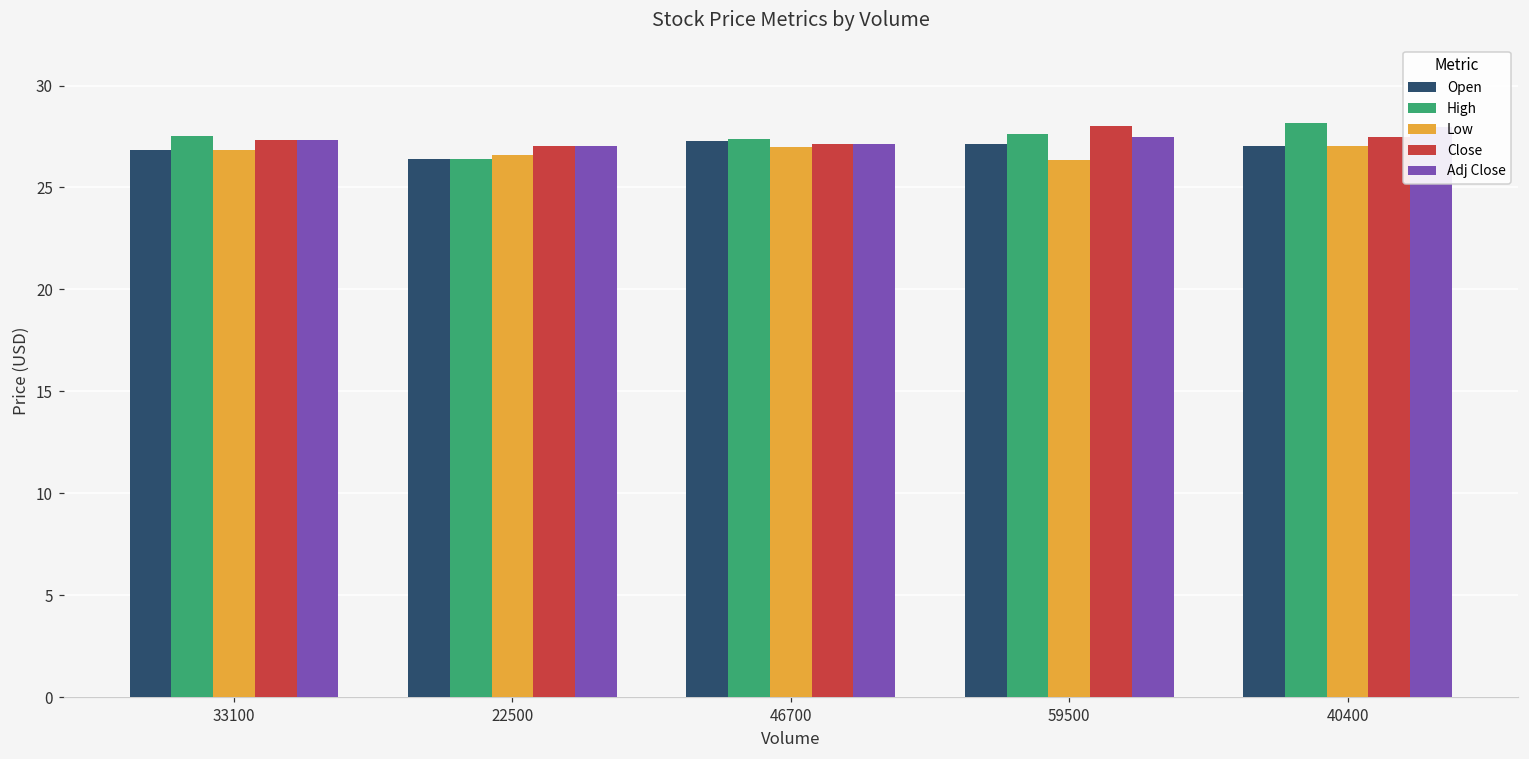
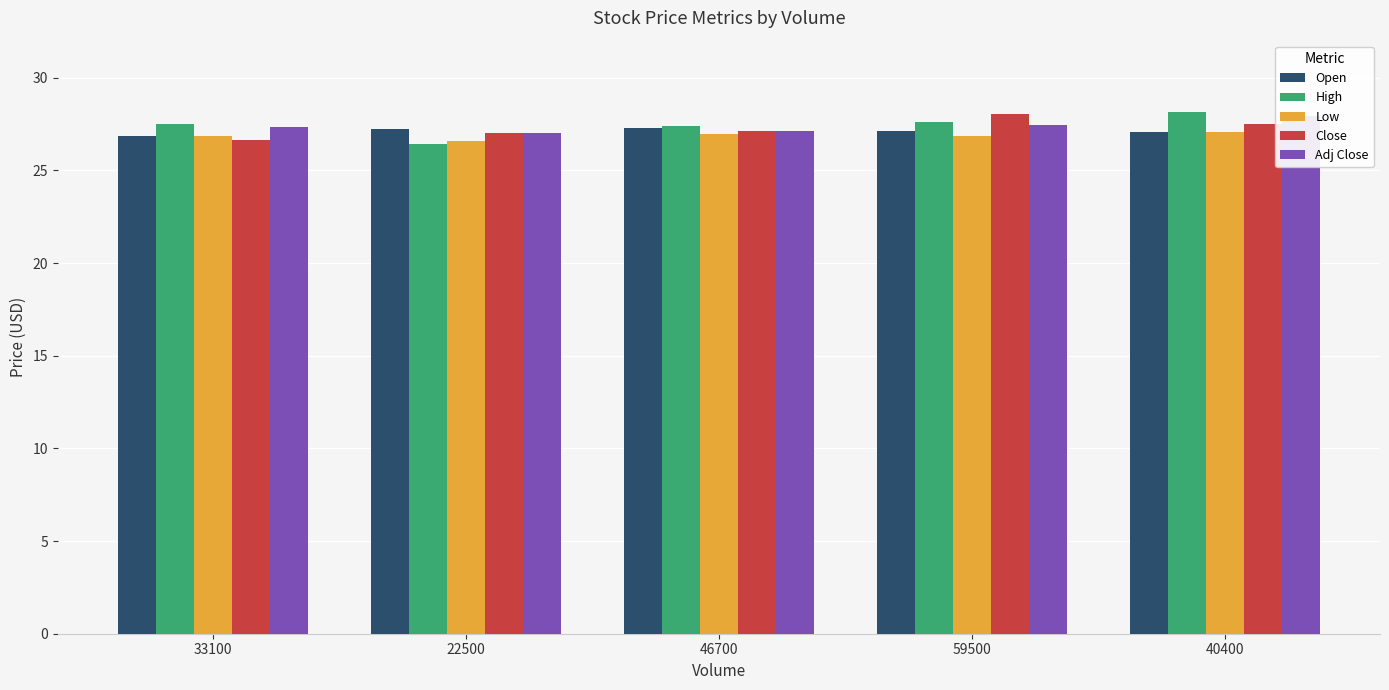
  {
    "Open": {
      "33100": 26.8,
-     "22500": 26.4,
+     "22500": 27.2,
      "46700": 27.3,
      "59500": 27.1,
      "40400": 27.0
    },
    "High": {
      "33100": 27.5,
      "22500": 26.4,
      "46700": 27.4,
      "59500": 27.6,
      "40400": 28.1
    },
    "Low": {
      "33100": 26.8,
      "22500": 26.6,
      "46700": 27.0,
-     "59500": 26.3,
+     "59500": 26.9,
      "40400": 27.0
    },
    "Close": {
-     "33100": 27.3,
+     "33100": 26.6,
      "22500": 27.0,
      "46700": 27.1,
      "59500": 28.0,
      "40400": 27.5
    },
    "Adj Close": {
      "33100": 27.3,
      "22500": 27.0,
      "46700": 27.1,
      "59500": 27.5
    }
  }
